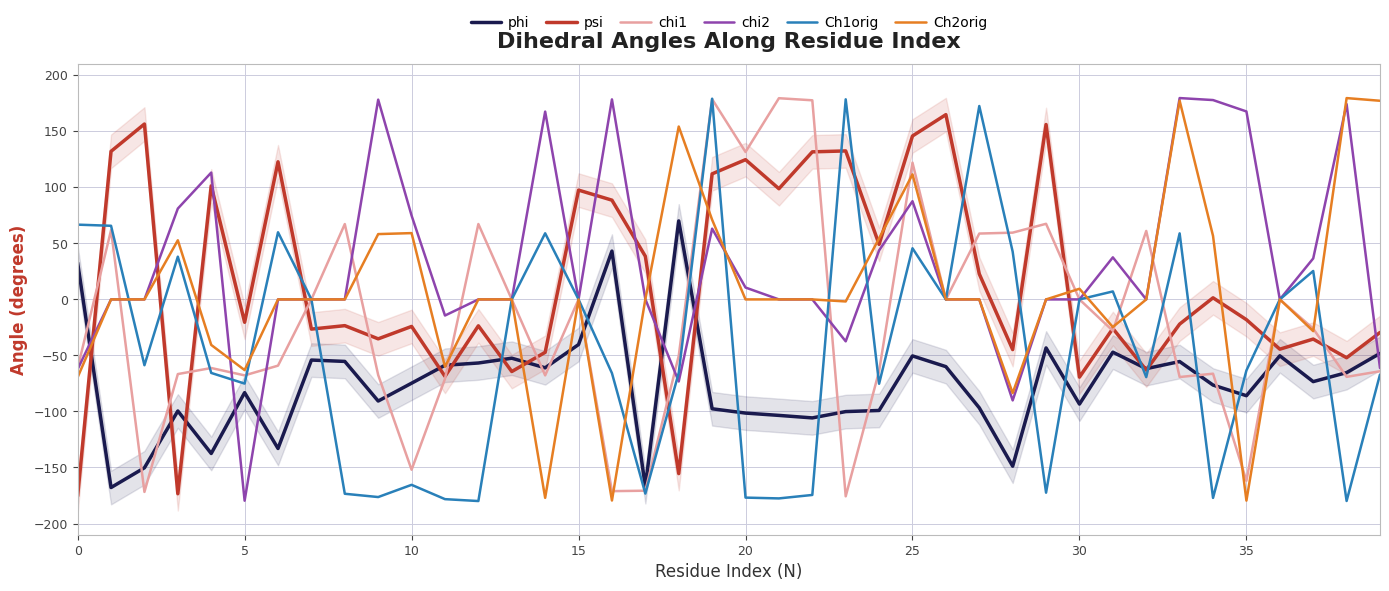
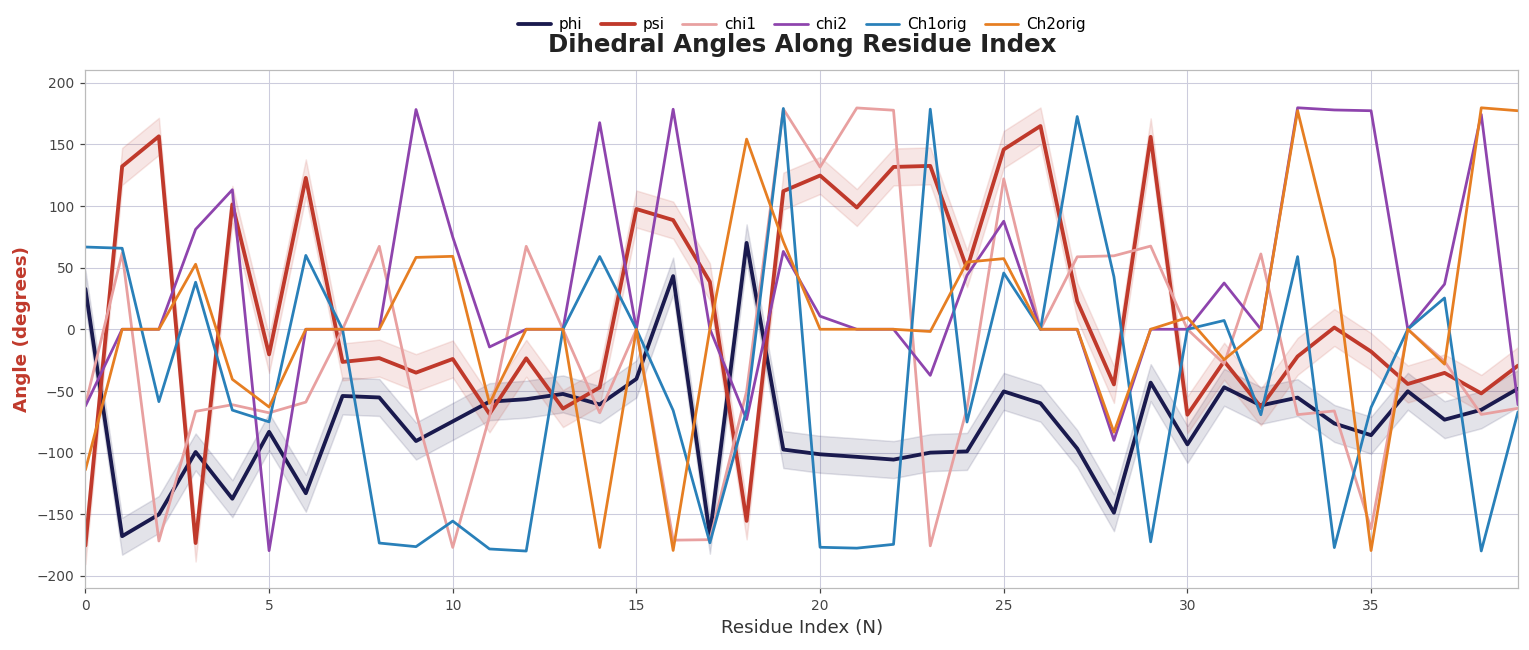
  {
    "chi1": {
-     "10": -152,
+     "10": -177,
      "20": 132,
      "25": 122,
      "35": -162
    },
    "chi2": {
      "5": -180,
      "10": 75,
      "20": 11,
      "25": 88,
-     "35": 168
+     "35": 177
    },
    "Ch1orig": {
      "0": 67,
      "5": -75,
-     "10": -165,
+     "10": -156,
      "20": -177,
      "25": 46,
      "35": -63
    },
    "Ch2orig": {
-     "0": -69,
+     "0": -114,
      "5": -63,
      "10": 59,
      "20": 0,
-     "25": 112,
+     "25": 57,
      "30": 10,
      "35": -180
    }
  }
